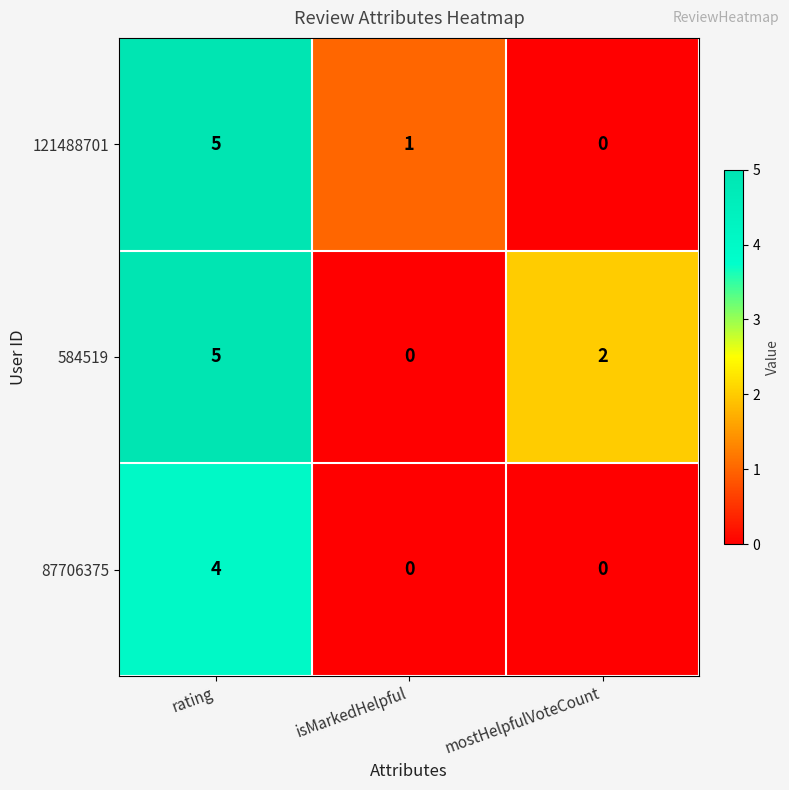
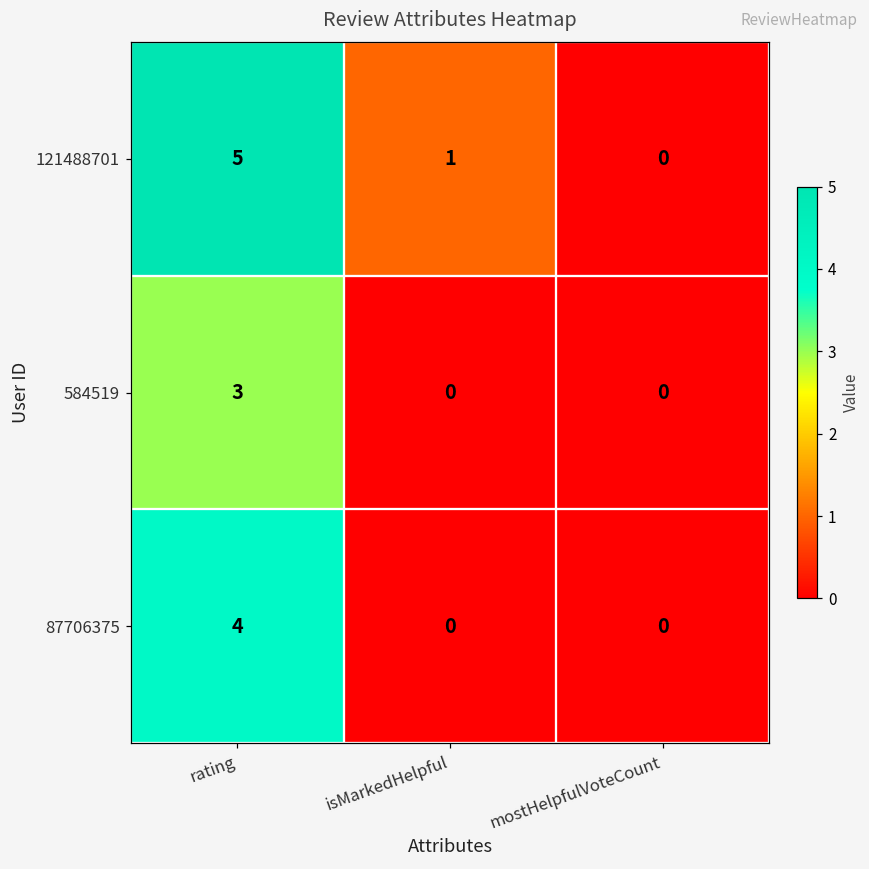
  {
    "121488701": {
      "rating": 5,
      "isMarkedHelpful": 1,
      "mostHelpfulVoteCount": 0
    },
    "584519": {
-     "rating": 5,
+     "rating": 3,
      "isMarkedHelpful": 0,
-     "mostHelpfulVoteCount": 2
+     "mostHelpfulVoteCount": 0
    },
    "87706375": {
      "rating": 4,
      "isMarkedHelpful": 0,
      "mostHelpfulVoteCount": 0
    }
  }
